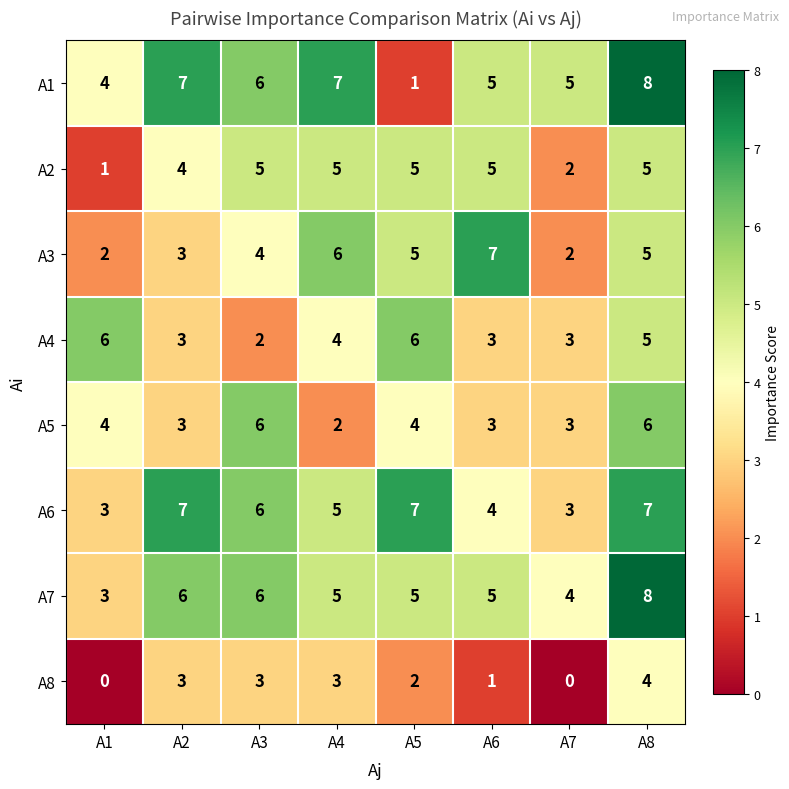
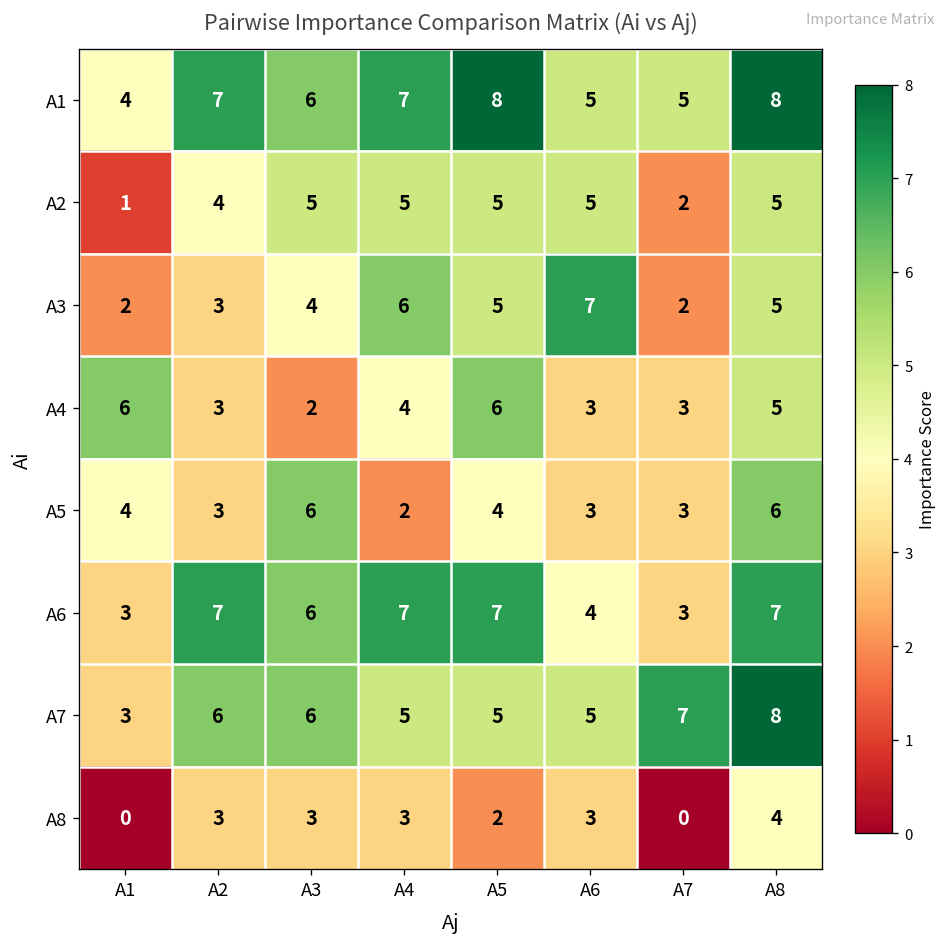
  {
    "A1": {
      "A1": 4,
      "A2": 7,
      "A3": 6,
      "A4": 7,
-     "A5": 1,
+     "A5": 8,
      "A6": 5,
      "A7": 5,
      "A8": 8
    },
    "A2": {
      "A1": 1,
      "A2": 4,
      "A3": 5,
      "A4": 5,
      "A5": 5,
      "A6": 5,
      "A7": 2,
      "A8": 5
    },
    "A3": {
      "A1": 2,
      "A2": 3,
      "A3": 4,
      "A4": 6,
      "A5": 5,
      "A6": 7,
      "A7": 2,
      "A8": 5
    },
    "A4": {
      "A1": 6,
      "A2": 3,
      "A3": 2,
      "A4": 4,
      "A5": 6,
      "A6": 3,
      "A7": 3,
      "A8": 5
    },
    "A5": {
      "A1": 4,
      "A2": 3,
      "A3": 6,
      "A4": 2,
      "A5": 4,
      "A6": 3,
      "A7": 3,
      "A8": 6
    },
    "A6": {
      "A1": 3,
      "A2": 7,
      "A3": 6,
-     "A4": 5,
+     "A4": 7,
      "A5": 7,
      "A6": 4,
      "A7": 3,
      "A8": 7
    },
    "A7": {
      "A1": 3,
      "A2": 6,
      "A3": 6,
      "A4": 5,
      "A5": 5,
      "A6": 5,
-     "A7": 4,
+     "A7": 7,
      "A8": 8
    },
    "A8": {
      "A1": 0,
      "A2": 3,
      "A3": 3,
      "A4": 3,
      "A5": 2,
-     "A6": 1,
+     "A6": 3,
      "A7": 0,
      "A8": 4
    }
  }
